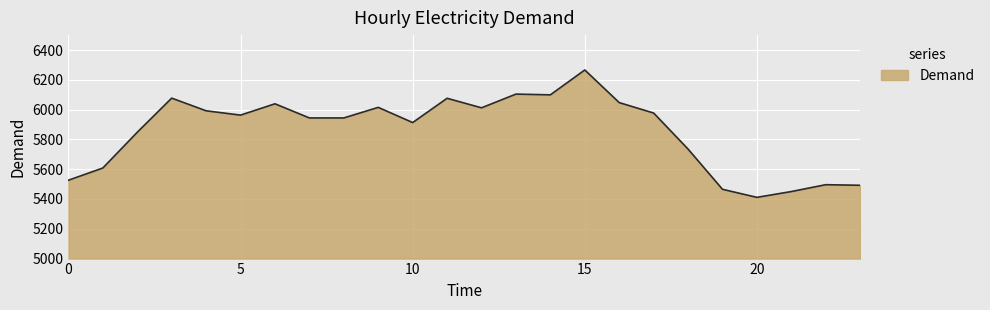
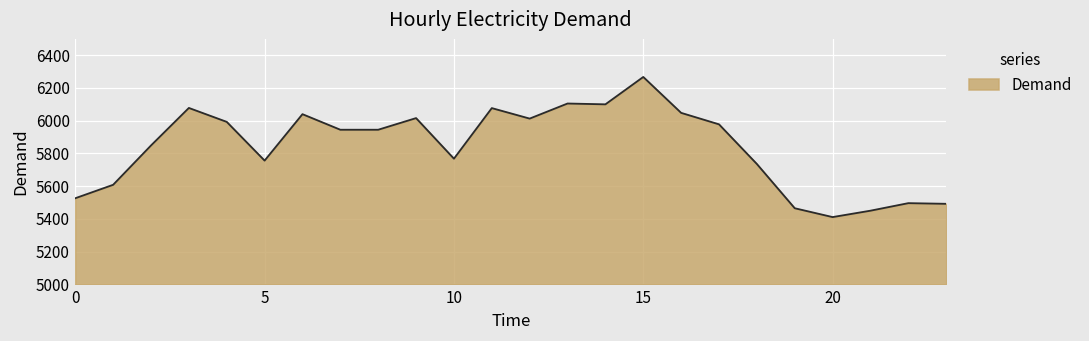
  {
    "0": 5530,
-   "5": 5960,
-   "10": 5910,
+   "5": 5760,
+   "10": 5770,
    "15": 6270,
    "20": 5410
  }
